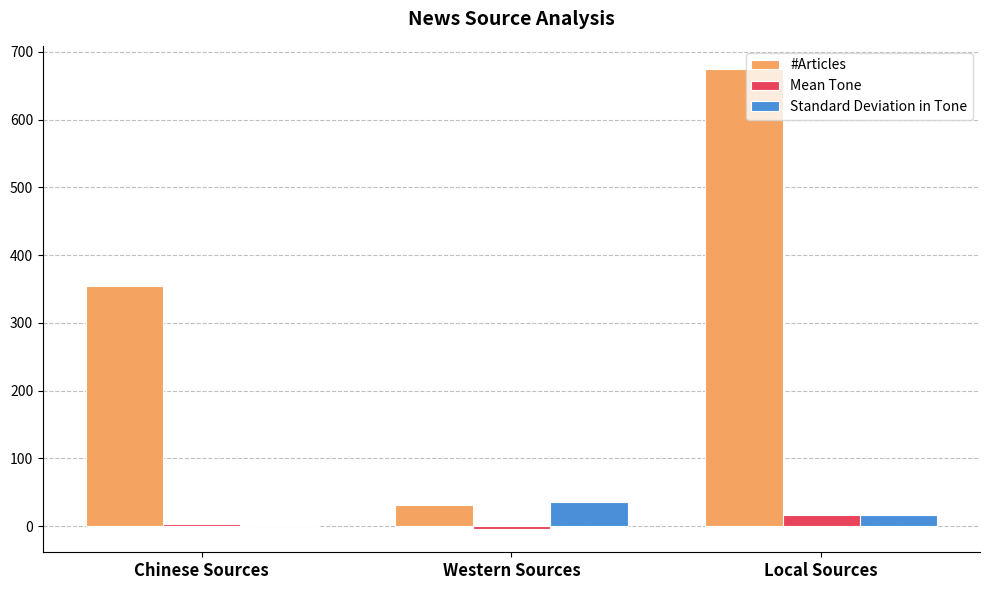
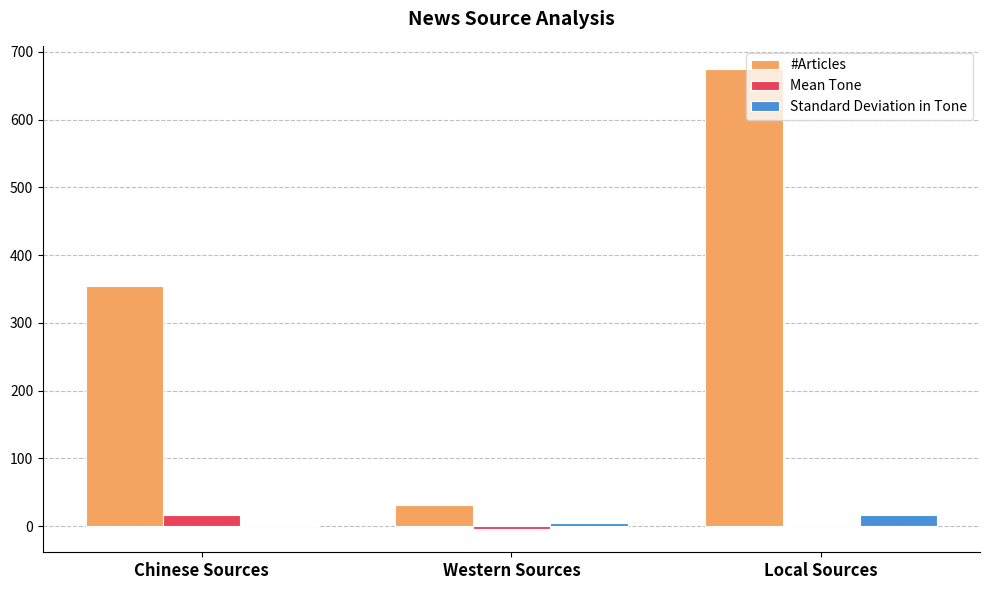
  {
    "#Articles": {
      "Chinese Sources": 350,
      "Western Sources": 30,
      "Local Sources": 680
    },
    "Mean Tone": {
-     "Chinese Sources": 0,
+     "Chinese Sources": 20,
      "Western Sources": 0,
-     "Local Sources": 20
+     "Local Sources": 0
    },
    "Standard Deviation in Tone": {
-     "Western Sources": 40,
+     "Western Sources": 10,
      "Local Sources": 20
    }
  }
